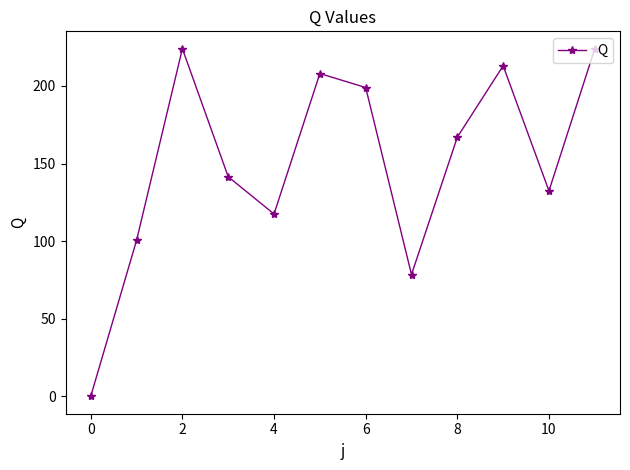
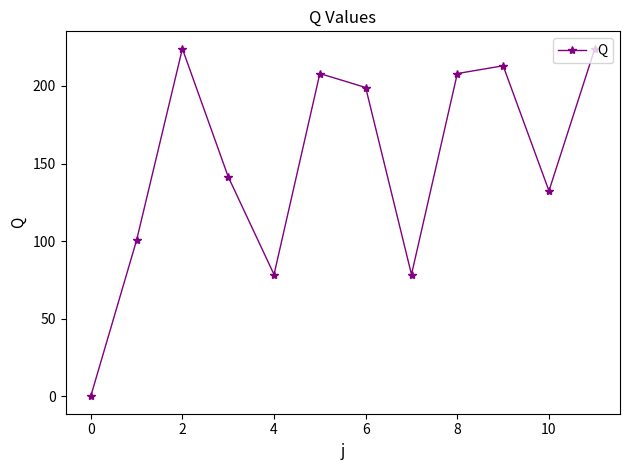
  {
    "0": 0,
    "2": 224,
-   "4": 118,
+   "4": 79,
    "6": 199,
-   "8": 167,
+   "8": 208,
    "10": 132
  }
